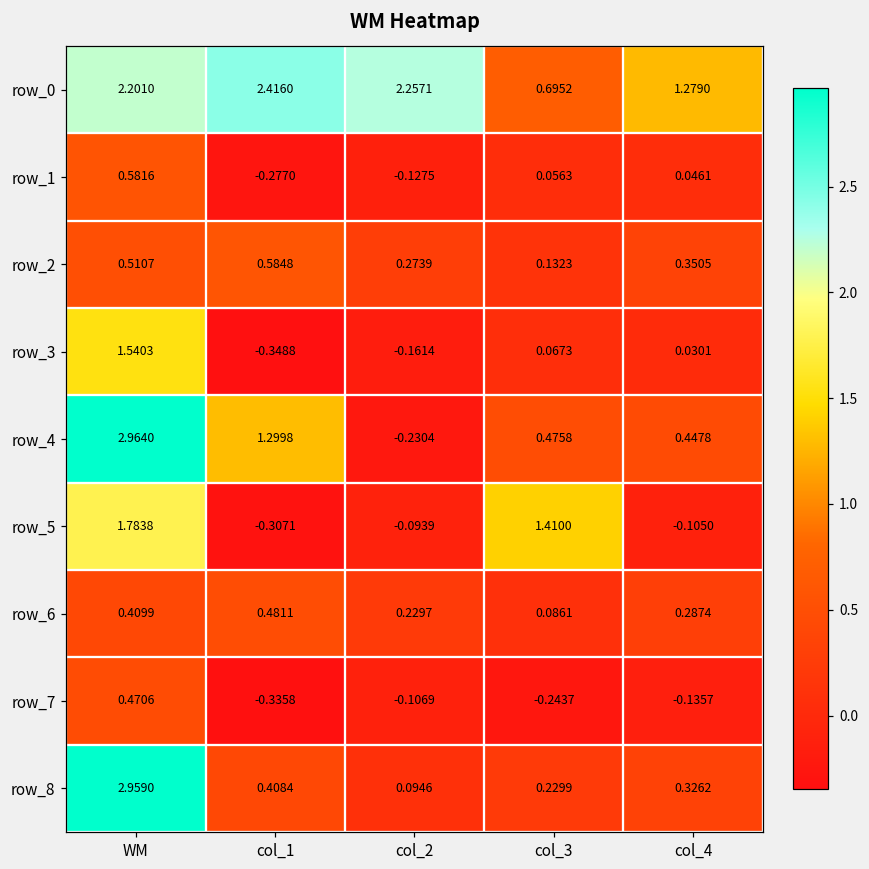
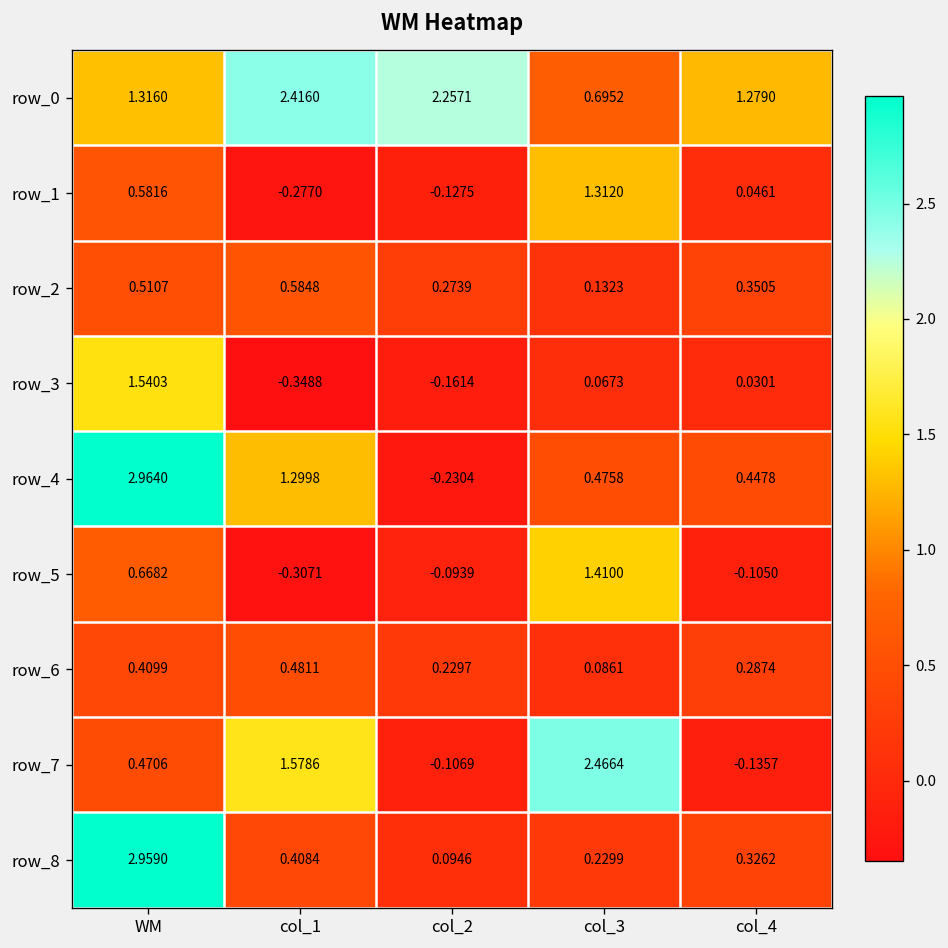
  {
    "row_0": {
-     "WM": 2.2010,
+     "WM": 1.3160,
      "col_1": 2.4160,
      "col_2": 2.2571,
      "col_3": 0.6952,
      "col_4": 1.2790
    },
    "row_1": {
      "WM": 0.5816,
      "col_1": -0.2770,
      "col_2": -0.1275,
-     "col_3": 0.0563,
+     "col_3": 1.3120,
      "col_4": 0.0461
    },
    "row_2": {
      "WM": 0.5107,
      "col_1": 0.5848,
      "col_2": 0.2739,
      "col_3": 0.1323,
      "col_4": 0.3505
    },
    "row_3": {
      "WM": 1.5403,
      "col_1": -0.3488,
      "col_2": -0.1614,
      "col_3": 0.0673,
      "col_4": 0.0301
    },
    "row_4": {
      "WM": 2.9640,
      "col_1": 1.2998,
      "col_2": -0.2304,
      "col_3": 0.4758,
      "col_4": 0.4478
    },
    "row_5": {
-     "WM": 1.7838,
+     "WM": 0.6682,
      "col_1": -0.3071,
      "col_2": -0.0939,
      "col_3": 1.4100,
      "col_4": -0.1050
    },
    "row_6": {
      "WM": 0.4099,
      "col_1": 0.4811,
      "col_2": 0.2297,
      "col_3": 0.0861,
      "col_4": 0.2874
    },
    "row_7": {
      "WM": 0.4706,
-     "col_1": -0.3358,
+     "col_1": 1.5786,
      "col_2": -0.1069,
-     "col_3": -0.2437,
+     "col_3": 2.4664,
      "col_4": -0.1357
    },
    "row_8": {
      "WM": 2.9590,
      "col_1": 0.4084,
      "col_2": 0.0946,
      "col_3": 0.2299,
      "col_4": 0.3262
    }
  }
